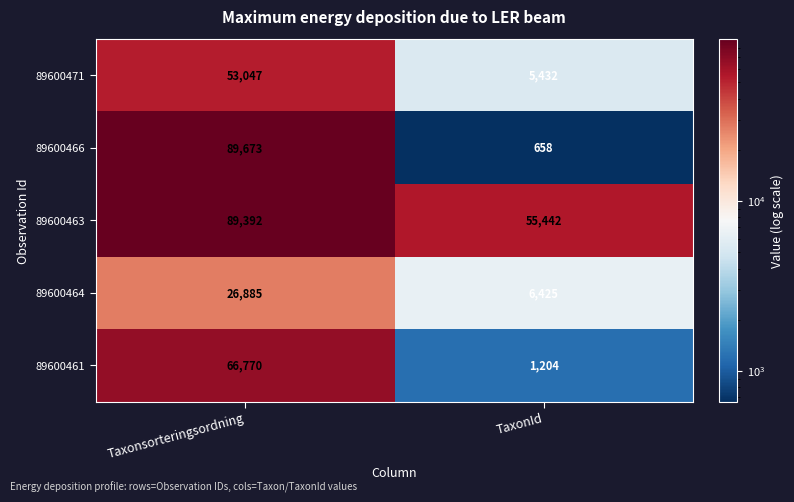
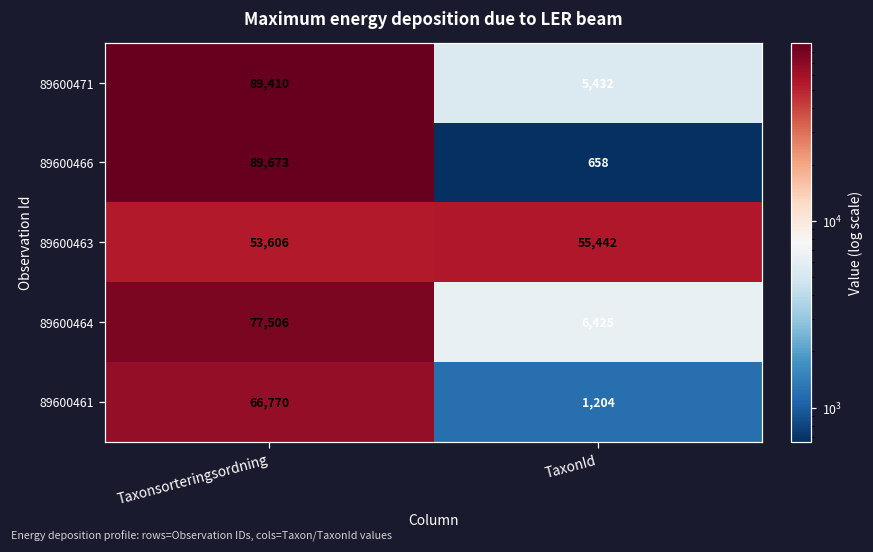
  {
    "89600471": {
-     "Taxonsorteringsordning": "53,047"
+     "Taxonsorteringsordning": "89,410"
    },
    "89600466": {
      "Taxonsorteringsordning": "89,673",
      "TaxonId": "658"
    },
    "89600463": {
-     "Taxonsorteringsordning": "89,392",
+     "Taxonsorteringsordning": "53,606",
      "TaxonId": "55,442"
    },
    "89600464": {
-     "Taxonsorteringsordning": "26,885"
+     "Taxonsorteringsordning": "77,506"
    },
    "89600461": {
      "Taxonsorteringsordning": "66,770",
      "TaxonId": "1,204"
    }
  }
